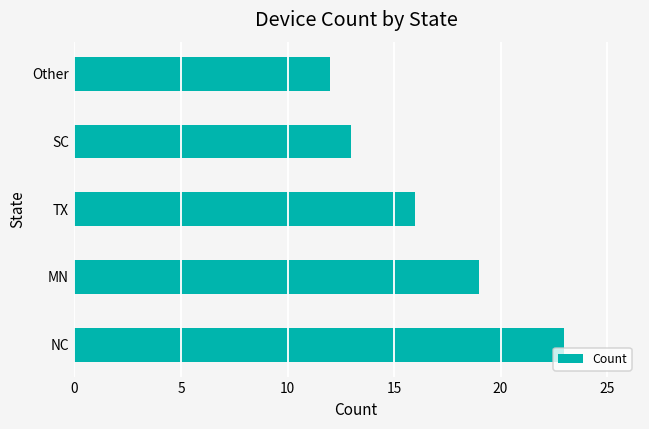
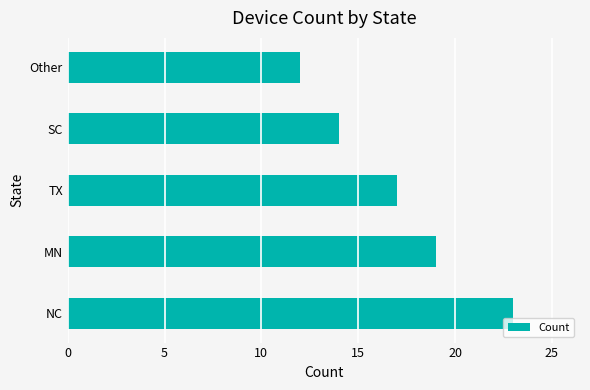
  {
    "Other": 12,
-   "SC": 13,
-   "TX": 16,
+   "SC": 14,
+   "TX": 17,
    "MN": 19,
    "NC": 23
  }
